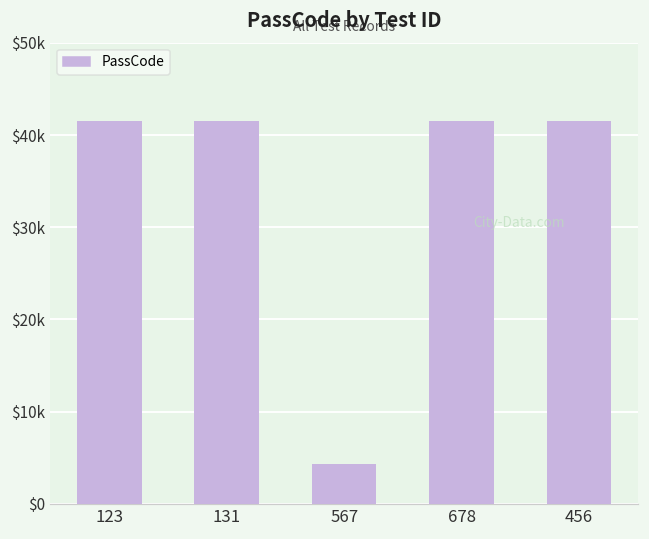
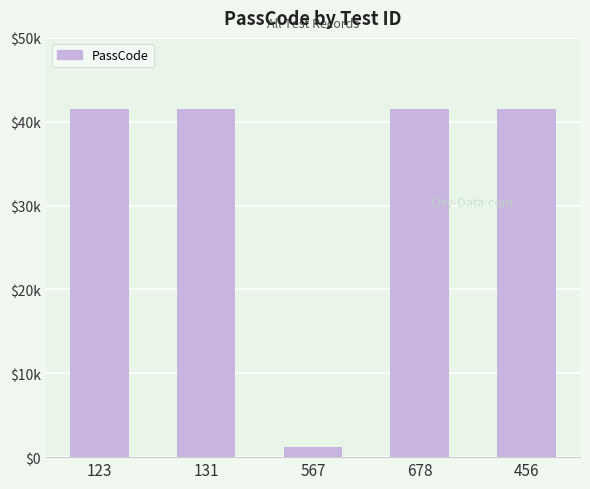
  {
    "123": "$41000",
    "131": "$41000",
-   "567": "$4000",
+   "567": "$1000",
    "678": "$41000",
    "456": "$41000"
  }
